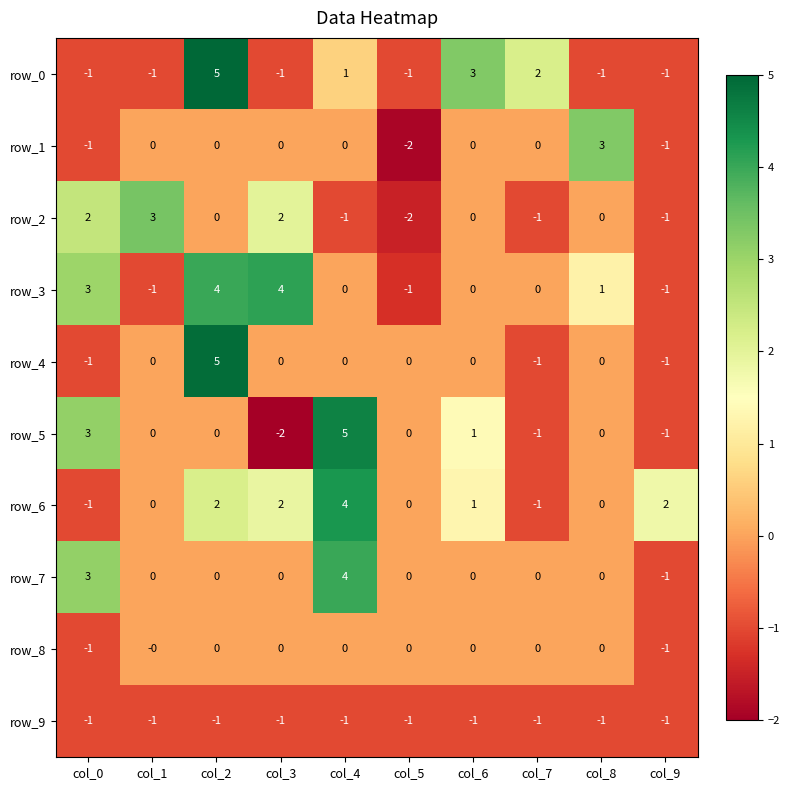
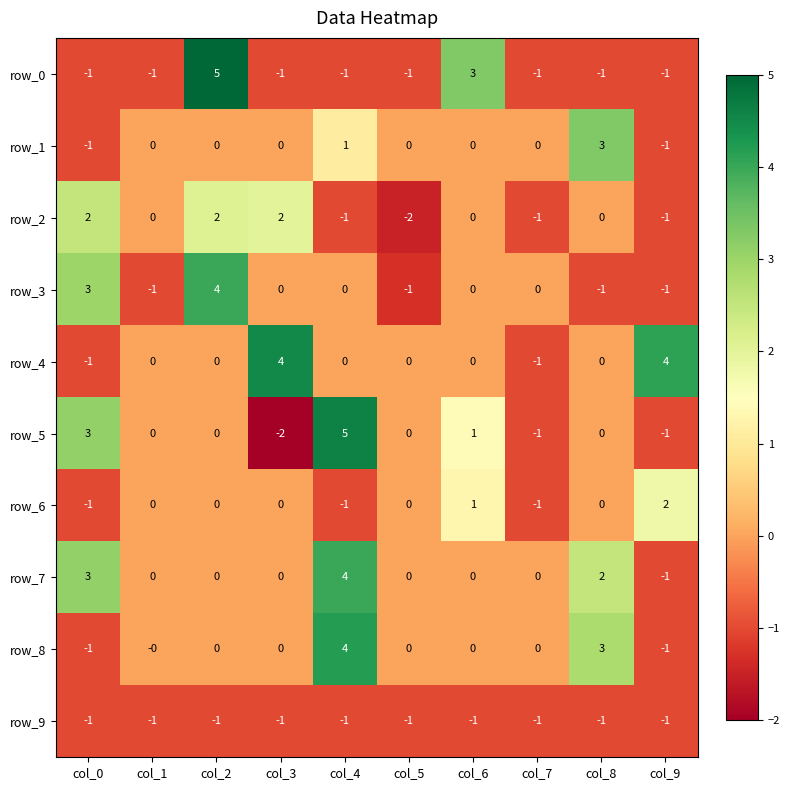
  {
    "row_0": {
      "col_0": -1,
      "col_1": -1,
      "col_2": 5,
      "col_3": -1,
-     "col_4": 1,
+     "col_4": -1,
      "col_5": -1,
      "col_6": 3,
-     "col_7": 2,
+     "col_7": -1,
      "col_8": -1,
      "col_9": -1
    },
    "row_1": {
      "col_0": -1,
      "col_1": 0,
      "col_2": 0,
      "col_3": 0,
-     "col_4": 0,
-     "col_5": -2,
+     "col_4": 1,
+     "col_5": 0,
      "col_6": 0,
      "col_7": 0,
      "col_8": 3,
      "col_9": -1
    },
    "row_2": {
      "col_0": 2,
-     "col_1": 3,
-     "col_2": 0,
+     "col_1": 0,
+     "col_2": 2,
      "col_3": 2,
      "col_4": -1,
      "col_5": -2,
      "col_6": 0,
      "col_7": -1,
      "col_8": 0,
      "col_9": -1
    },
    "row_3": {
      "col_0": 3,
      "col_1": -1,
      "col_2": 4,
-     "col_3": 4,
+     "col_3": 0,
      "col_4": 0,
      "col_5": -1,
      "col_6": 0,
      "col_7": 0,
-     "col_8": 1,
+     "col_8": -1,
      "col_9": -1
    },
    "row_4": {
      "col_0": -1,
      "col_1": 0,
-     "col_2": 5,
-     "col_3": 0,
+     "col_2": 0,
+     "col_3": 4,
      "col_4": 0,
      "col_5": 0,
      "col_6": 0,
      "col_7": -1,
      "col_8": 0,
-     "col_9": -1
+     "col_9": 4
    },
    "row_5": {
      "col_0": 3,
      "col_1": 0,
      "col_2": 0,
      "col_3": -2,
      "col_4": 5,
      "col_5": 0,
      "col_6": 1,
      "col_7": -1,
      "col_8": 0,
      "col_9": -1
    },
    "row_6": {
      "col_0": -1,
      "col_1": 0,
-     "col_2": 2,
-     "col_3": 2,
-     "col_4": 4,
+     "col_2": 0,
+     "col_3": 0,
+     "col_4": -1,
      "col_5": 0,
      "col_6": 1,
      "col_7": -1,
      "col_8": 0,
      "col_9": 2
    },
    "row_7": {
      "col_0": 3,
      "col_1": 0,
      "col_2": 0,
      "col_3": 0,
      "col_4": 4,
      "col_5": 0,
      "col_6": 0,
      "col_7": 0,
-     "col_8": 0,
+     "col_8": 2,
      "col_9": -1
    },
    "row_8": {
      "col_0": -1,
      "col_1": -0,
      "col_2": 0,
      "col_3": 0,
-     "col_4": 0,
+     "col_4": 4,
      "col_5": 0,
      "col_6": 0,
      "col_7": 0,
-     "col_8": 0,
+     "col_8": 3,
      "col_9": -1
    },
    "row_9": {
      "col_0": -1,
      "col_1": -1,
      "col_2": -1,
      "col_3": -1,
      "col_4": -1,
      "col_5": -1,
      "col_6": -1,
      "col_7": -1,
      "col_8": -1,
      "col_9": -1
    }
  }
